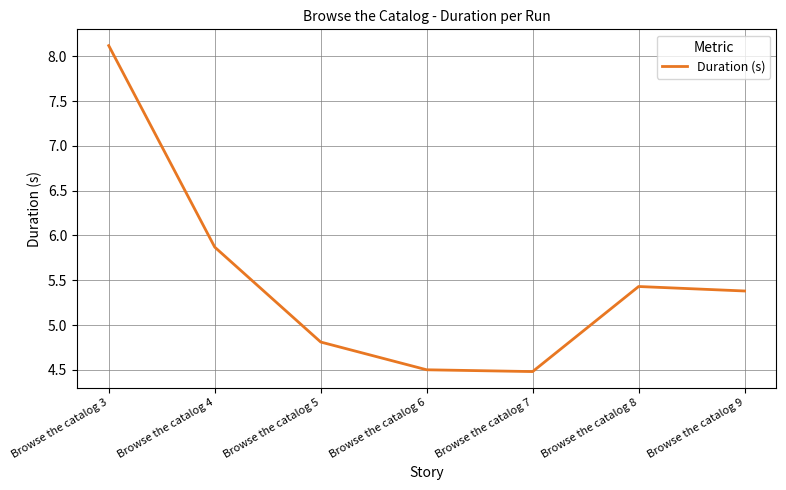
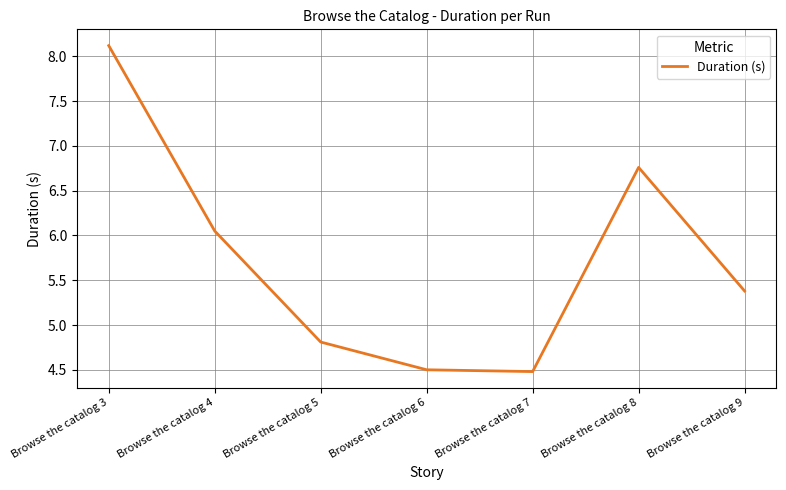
  {
    "Browse the catalog 3": 8.1,
-   "Browse the catalog 4": 5.9,
+   "Browse the catalog 4": 6.1,
    "Browse the catalog 5": 4.8,
    "Browse the catalog 6": 4.5,
    "Browse the catalog 7": 4.5,
-   "Browse the catalog 8": 5.4,
+   "Browse the catalog 8": 6.8,
    "Browse the catalog 9": 5.4
  }
